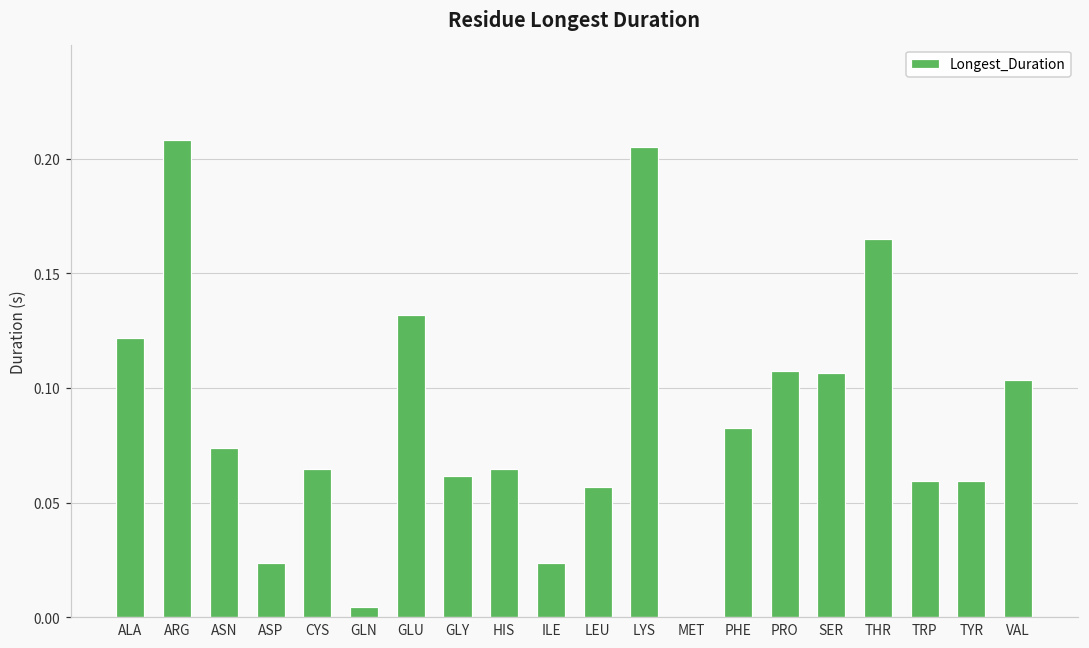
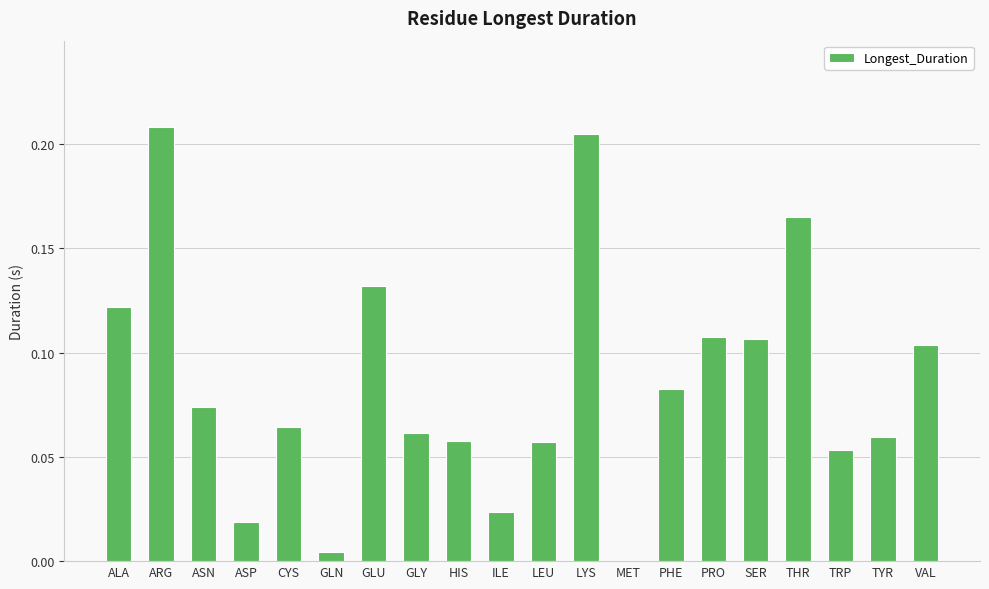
  {
    "ALA": 0.122,
    "ARG": 0.208,
    "ASN": 0.074,
-   "ASP": 0.024,
+   "ASP": 0.019,
    "CYS": 0.065,
    "GLN": 0.004,
    "GLU": 0.132,
    "GLY": 0.062,
-   "HIS": 0.065,
+   "HIS": 0.058,
    "ILE": 0.024,
    "LEU": 0.057,
    "LYS": 0.205,
    "MET": 0.000,
    "PHE": 0.083,
    "PRO": 0.108,
    "SER": 0.107,
    "THR": 0.165,
-   "TRP": 0.060,
+   "TRP": 0.054,
    "TYR": 0.060,
    "VAL": 0.104
  }
